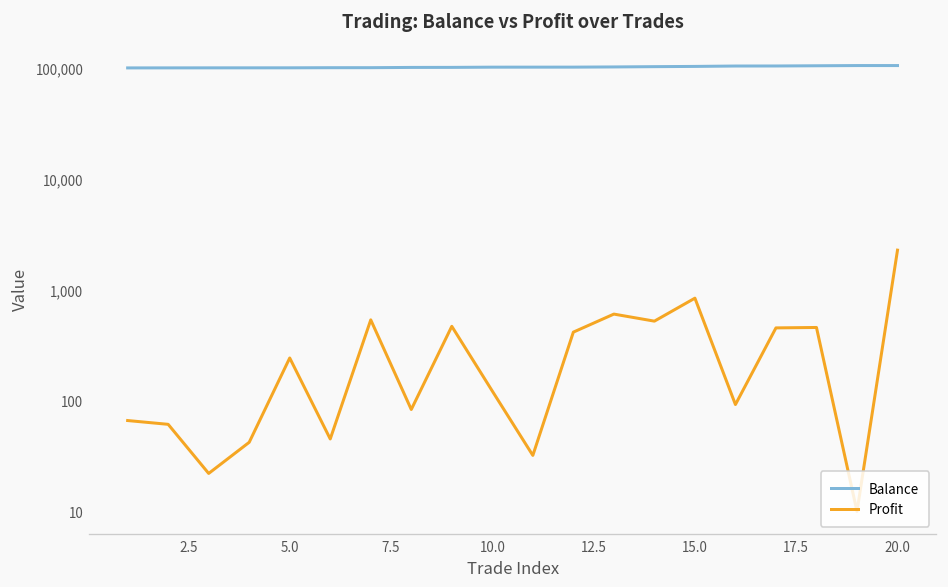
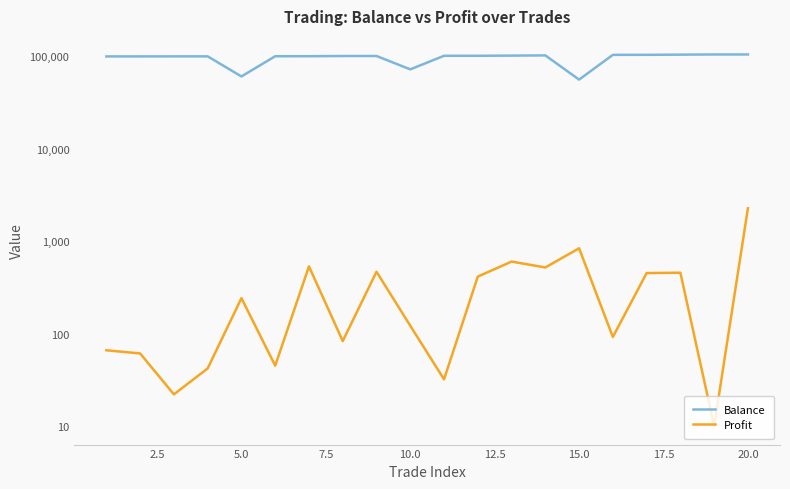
  {
    "Balance": {
-     "5.0": "100,000",
-     "10.0": "100,000",
-     "15.0": "100,000",
+     "5.0": "60,000",
+     "10.0": "70,000",
+     "15.0": "60,000",
      "20.0": "110,000"
    },
    "Profit": {
      "5.0": "240",
      "10.0": "120",
      "15.0": "800",
      "20.0": "2,300"
    }
  }
